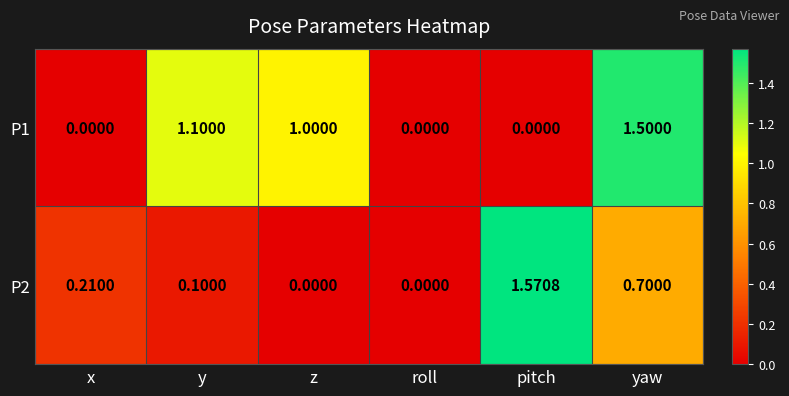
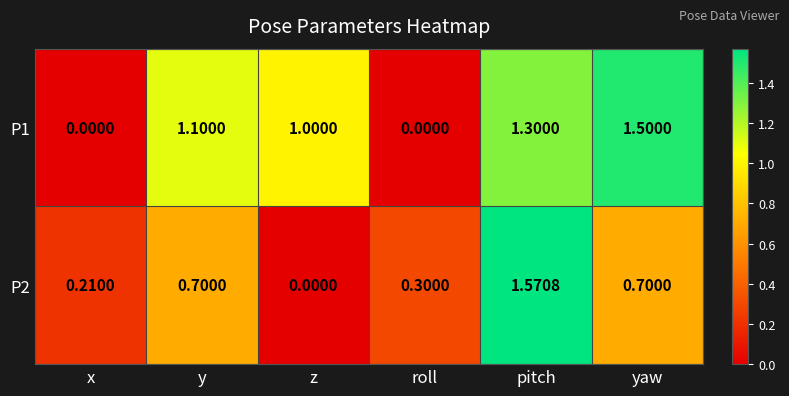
  {
    "P1": {
      "x": 0.0000,
      "y": 1.1000,
      "z": 1.0000,
      "roll": 0.0000,
-     "pitch": 0.0000,
+     "pitch": 1.3000,
      "yaw": 1.5000
    },
    "P2": {
      "x": 0.2100,
-     "y": 0.1000,
+     "y": 0.7000,
      "z": 0.0000,
-     "roll": 0.0000,
+     "roll": 0.3000,
      "pitch": 1.5708,
      "yaw": 0.7000
    }
  }
